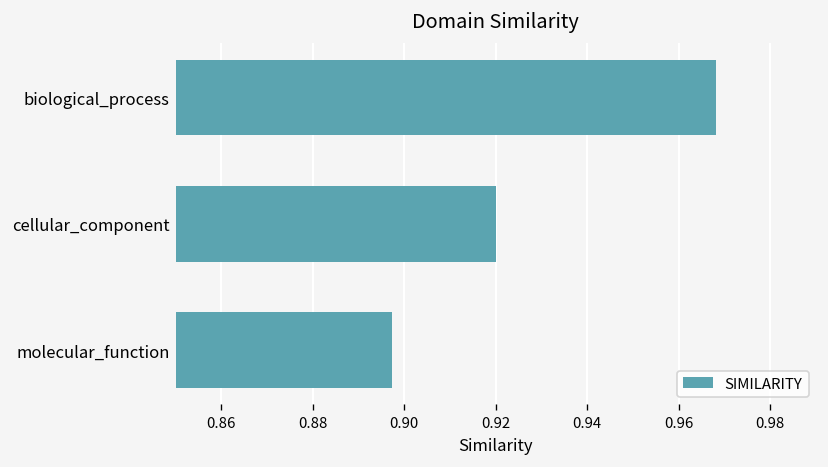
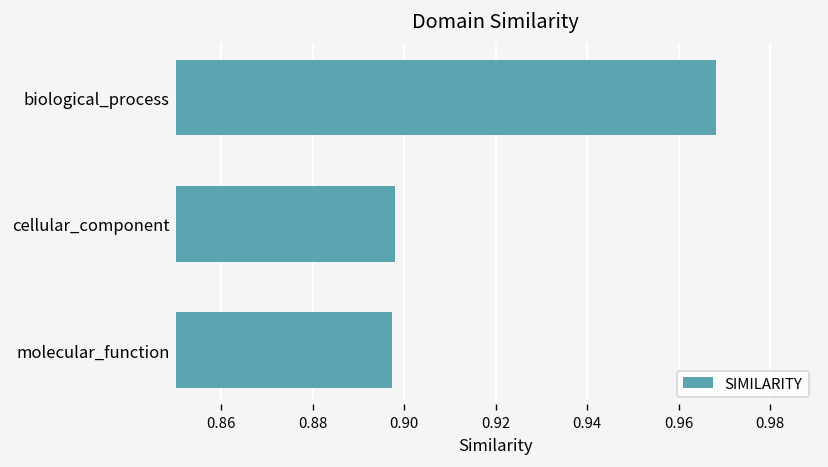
  {
    "biological_process": 0.968,
-   "cellular_component": 0.920,
+   "cellular_component": 0.898,
    "molecular_function": 0.897
  }
